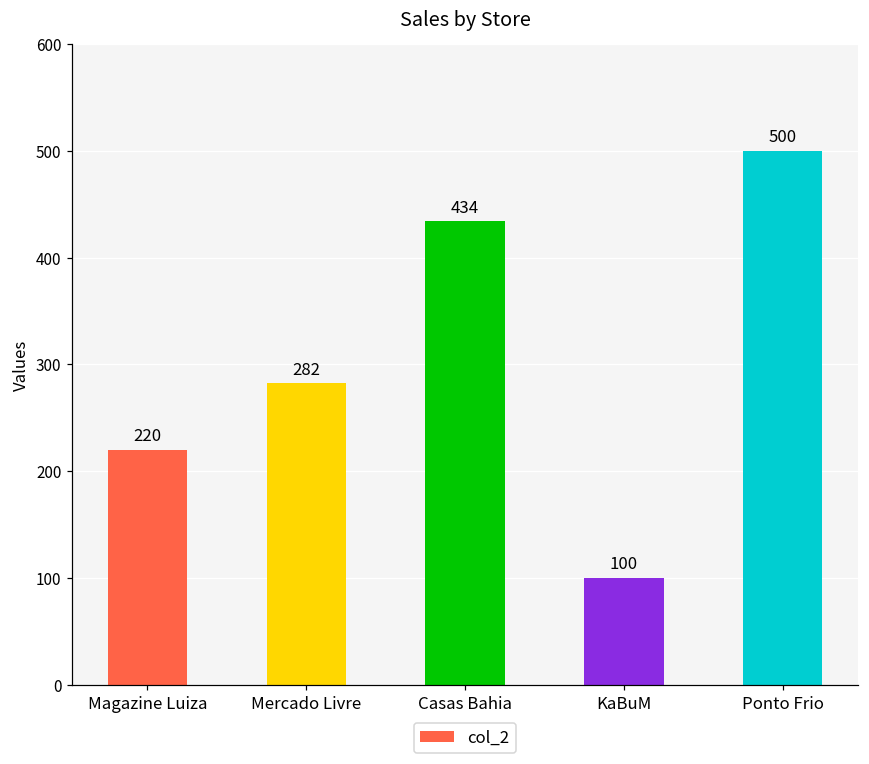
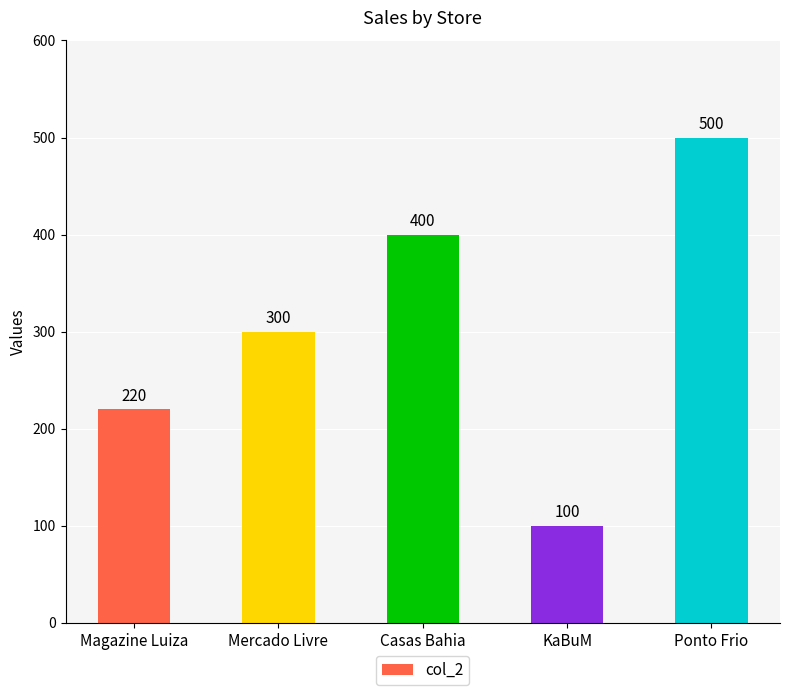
  {
    "Magazine Luiza": 220,
-   "Mercado Livre": 282,
-   "Casas Bahia": 434,
+   "Mercado Livre": 300,
+   "Casas Bahia": 400,
    "KaBuM": 100,
    "Ponto Frio": 500
  }
